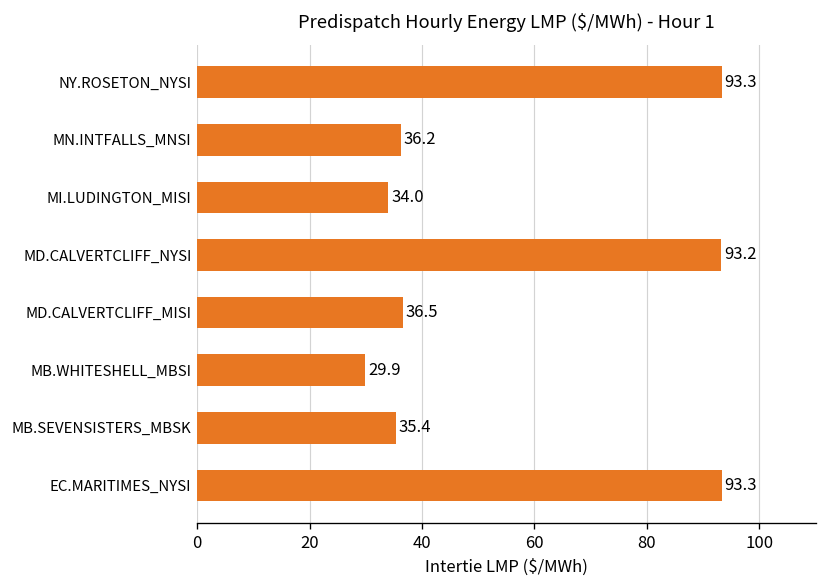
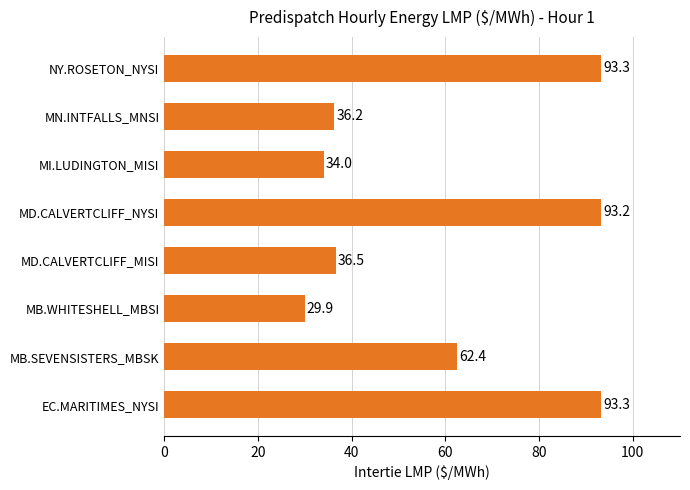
  {
    "NY.ROSETON_NYSI": 93.3,
    "MN.INTFALLS_MNSI": 36.2,
    "MI.LUDINGTON_MISI": 34.0,
    "MD.CALVERTCLIFF_NYSI": 93.2,
    "MD.CALVERTCLIFF_MISI": 36.5,
    "MB.WHITESHELL_MBSI": 29.9,
-   "MB.SEVENSISTERS_MBSK": 35.4,
+   "MB.SEVENSISTERS_MBSK": 62.4,
    "EC.MARITIMES_NYSI": 93.3
  }
